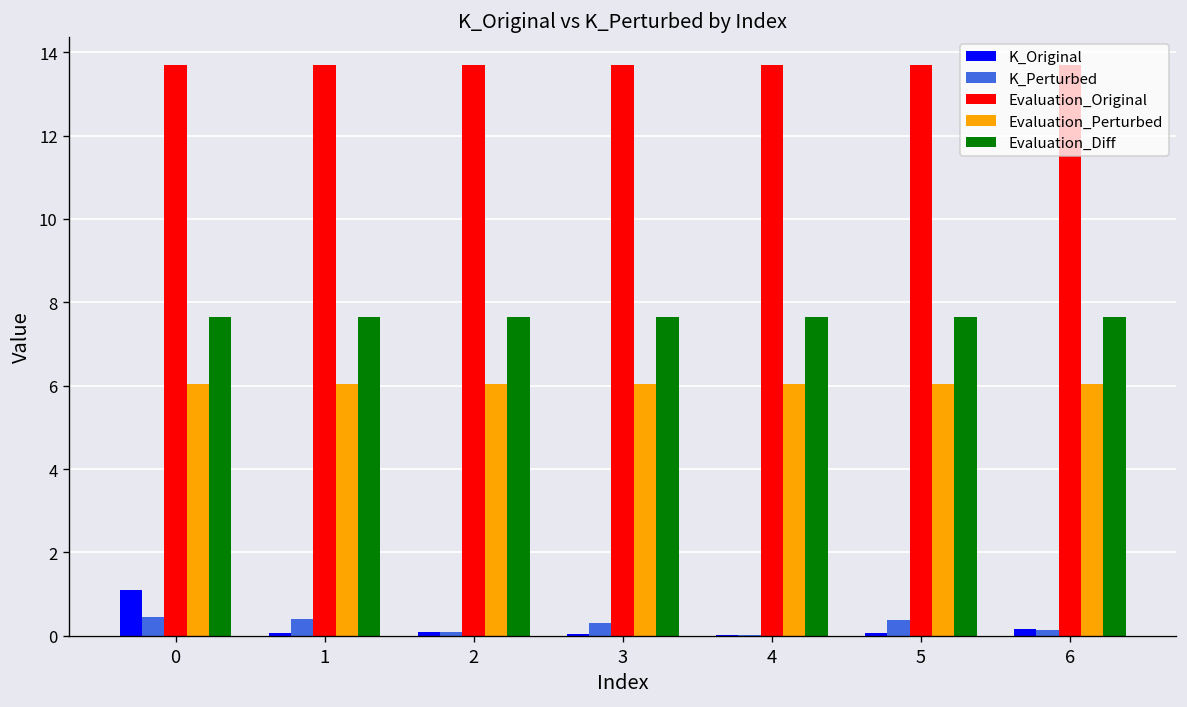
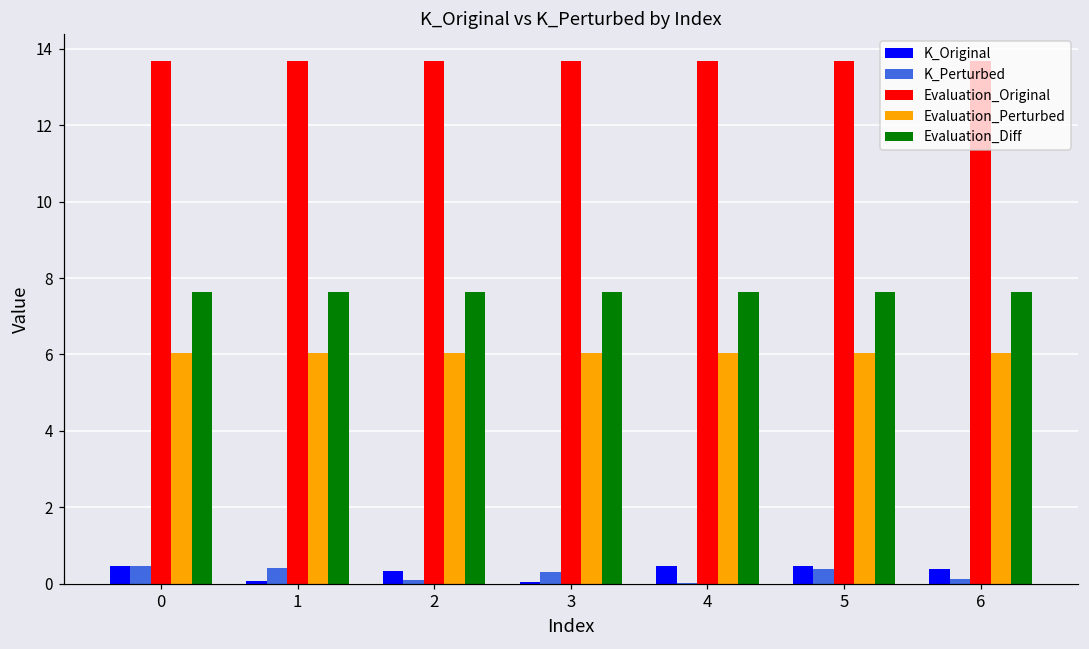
  {
    "K_Original": {
-     "0": 1.1,
+     "0": 0.5,
      "1": 0.1,
-     "2": 0.1,
-     "4": 0.0,
-     "5": 0.1,
-     "6": 0.2
+     "2": 0.3,
+     "4": 0.5,
+     "5": 0.5,
+     "6": 0.4
    },
    "K_Perturbed": {
      "0": 0.5,
      "1": 0.4,
      "2": 0.1,
      "3": 0.3,
      "5": 0.4,
      "6": 0.1
    },
    "Evaluation_Original": {
      "0": 13.7,
      "1": 13.7,
      "2": 13.7,
      "3": 13.7,
      "4": 13.7,
      "5": 13.7
    },
    "Evaluation_Perturbed": {
      "0": 6.0,
      "1": 6.0,
      "2": 6.0,
      "3": 6.0,
      "4": 6.0,
      "5": 6.0,
      "6": 6.0
    },
    "Evaluation_Diff": {
      "0": 7.6,
      "1": 7.6,
      "2": 7.6,
      "3": 7.6,
      "4": 7.6,
      "5": 7.6,
      "6": 7.6
    }
  }
